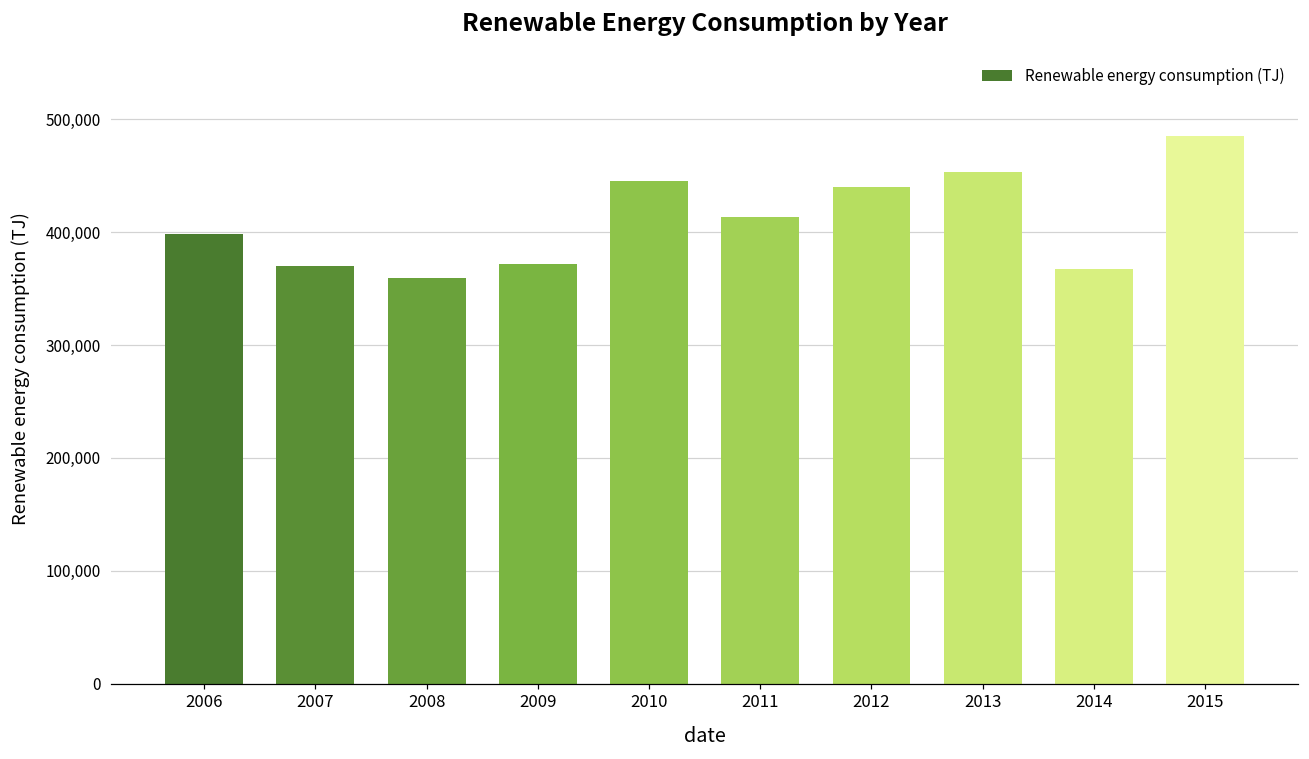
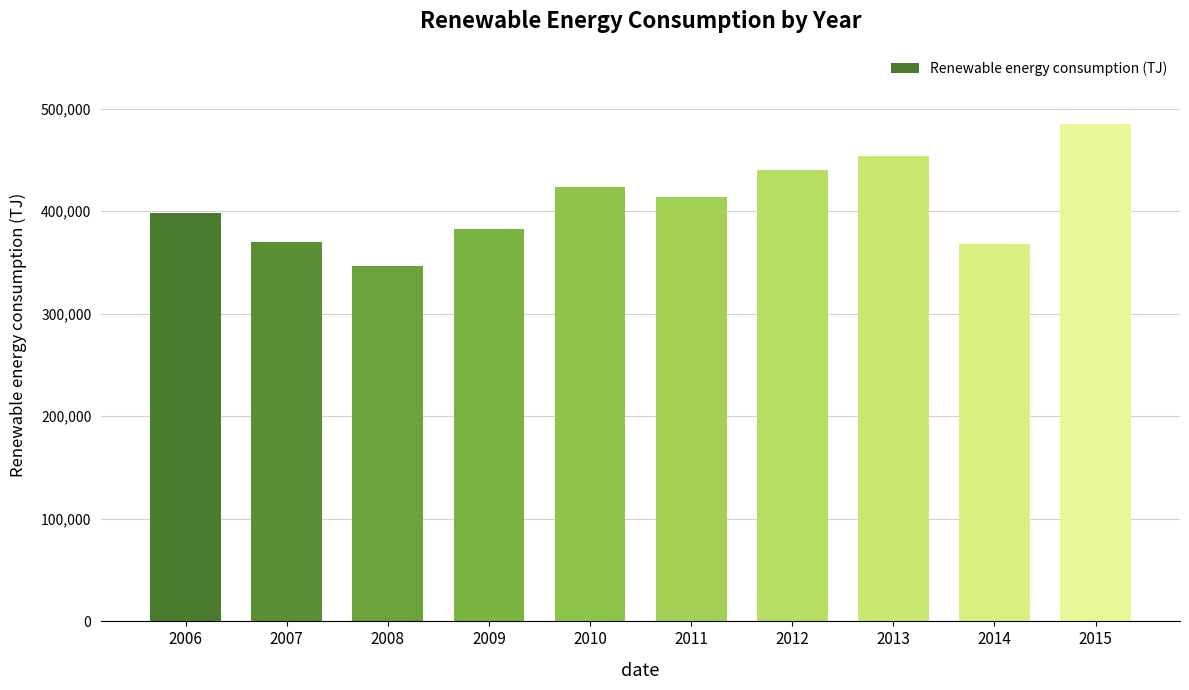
  {
    "2006": "398,000",
    "2007": "370,000",
-   "2008": "360,000",
-   "2009": "371,000",
-   "2010": "446,000",
+   "2008": "347,000",
+   "2009": "383,000",
+   "2010": "424,000",
    "2011": "413,000",
    "2012": "440,000",
    "2013": "454,000",
    "2014": "368,000",
    "2015": "485,000"
  }
